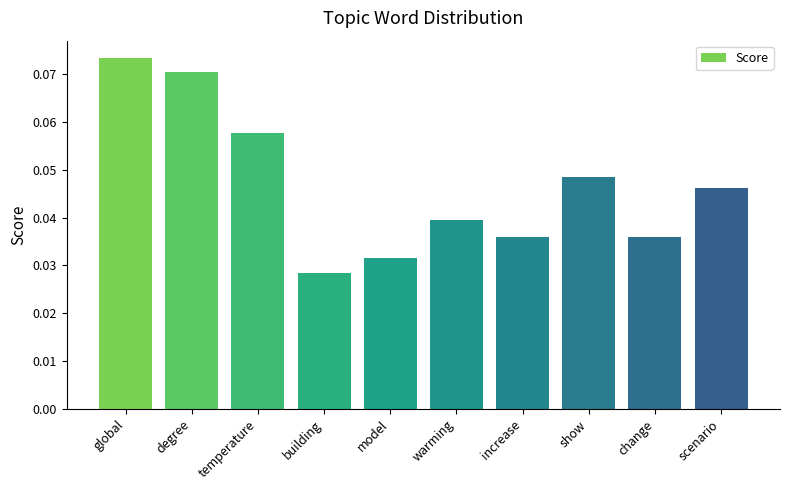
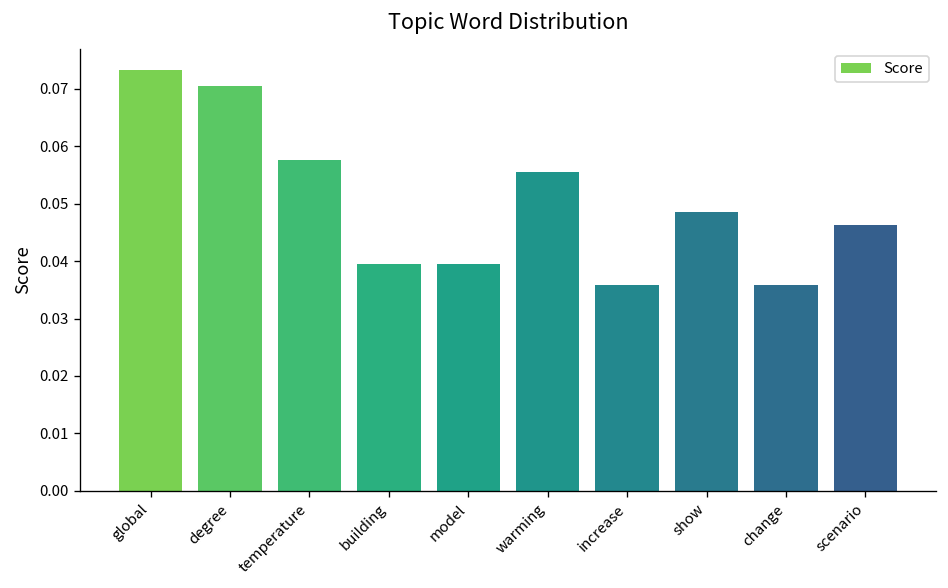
  {
    "global": 0.073,
    "degree": 0.070,
    "temperature": 0.058,
-   "building": 0.028,
-   "model": 0.032,
-   "warming": 0.039,
+   "building": 0.039,
+   "model": 0.039,
+   "warming": 0.055,
    "increase": 0.036,
    "show": 0.049,
    "change": 0.036,
    "scenario": 0.046
  }
